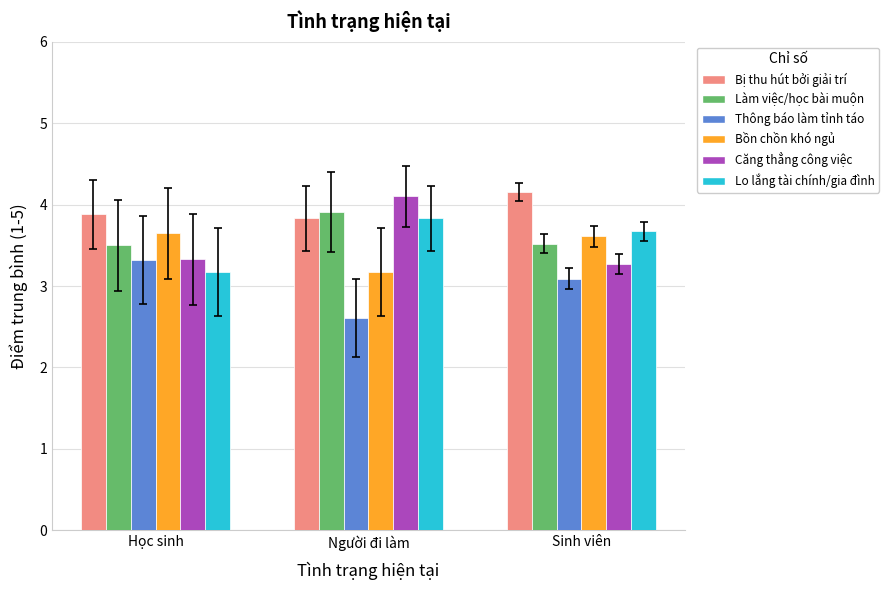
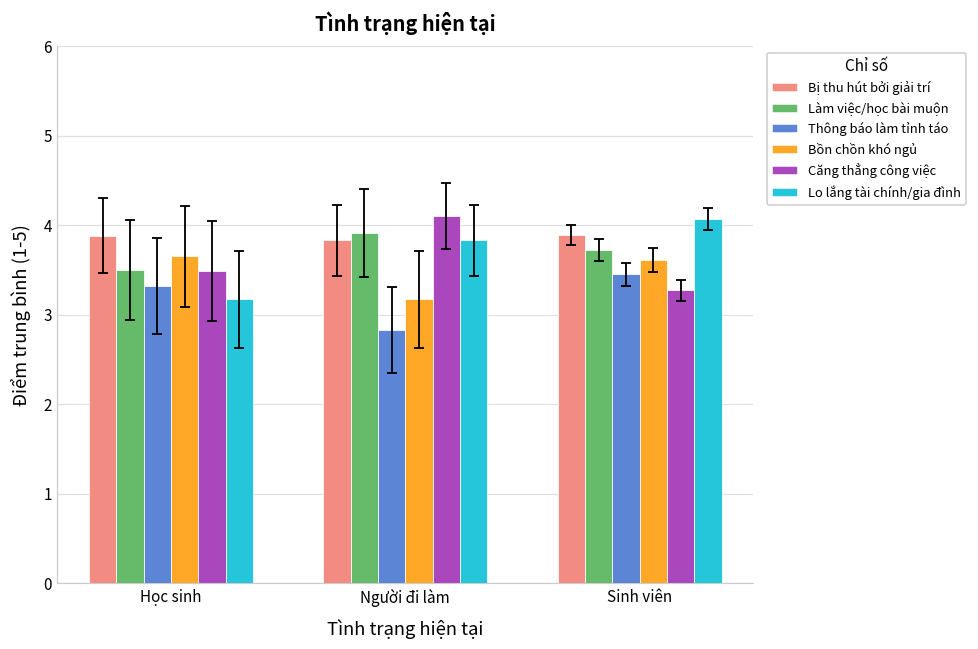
  {
    "Bị thu hút bởi giải trí": {
      "Học sinh": 3.9,
      "Người đi làm": 3.8,
-     "Sinh viên": 4.2
+     "Sinh viên": 3.9
    },
    "Làm việc/học bài muộn": {
      "Học sinh": 3.5,
      "Người đi làm": 3.9,
-     "Sinh viên": 3.5
+     "Sinh viên": 3.7
    },
    "Thông báo làm tỉnh táo": {
      "Học sinh": 3.3,
-     "Người đi làm": 2.6,
-     "Sinh viên": 3.1
+     "Người đi làm": 2.8,
+     "Sinh viên": 3.5
    },
    "Bồn chồn khó ngủ": {
      "Học sinh": 3.7,
      "Người đi làm": 3.2,
      "Sinh viên": 3.6
    },
    "Căng thẳng công việc": {
-     "Học sinh": 3.3,
+     "Học sinh": 3.5,
      "Người đi làm": 4.1,
      "Sinh viên": 3.3
    },
    "Lo lắng tài chính/gia đình": {
      "Học sinh": 3.2,
      "Người đi làm": 3.8,
-     "Sinh viên": 3.7
+     "Sinh viên": 4.1
    }
  }
